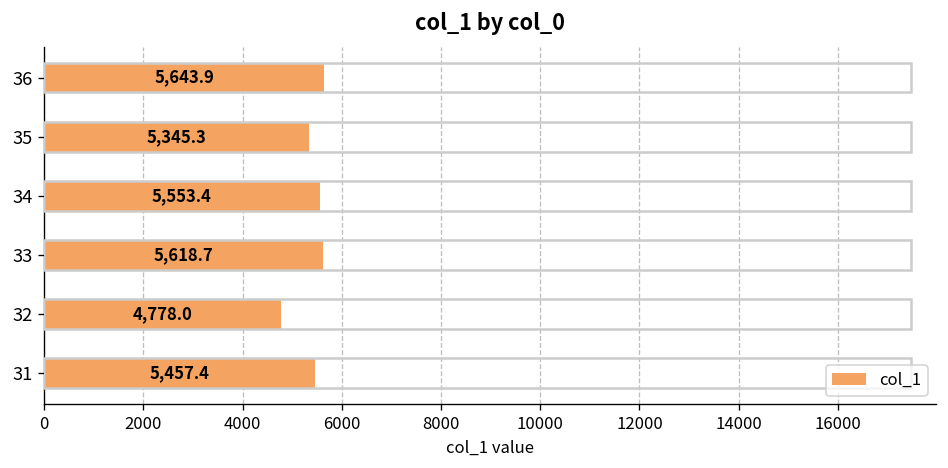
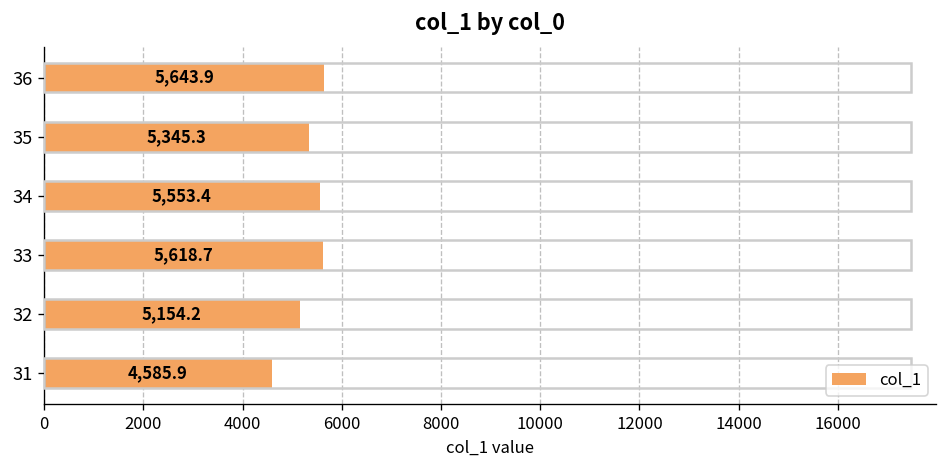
  {
    "36": "5,643.9",
    "35": "5,345.3",
    "34": "5,553.4",
    "33": "5,618.7",
-   "32": "4,778.0",
-   "31": "5,457.4"
+   "32": "5,154.2",
+   "31": "4,585.9"
  }
